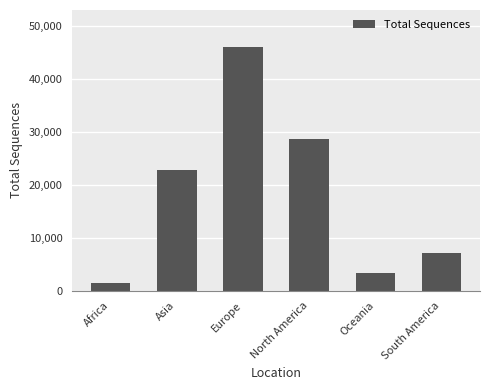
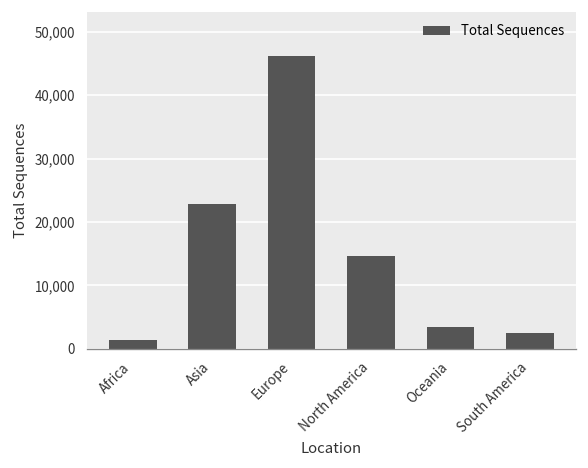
  {
    "Africa": "1,000",
    "Asia": "23,000",
    "Europe": "46,000",
-   "North America": "29,000",
+   "North America": "15,000",
    "Oceania": "3,000",
-   "South America": "7,000"
+   "South America": "3,000"
  }
